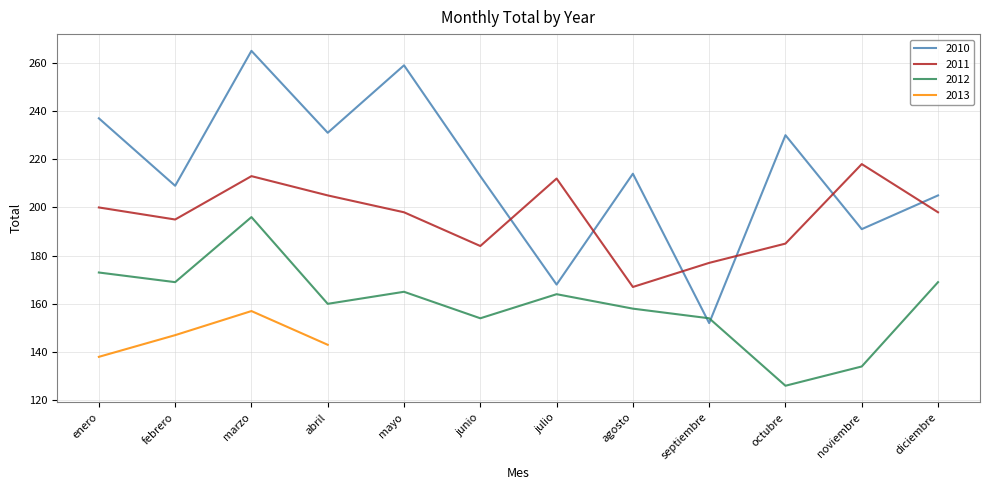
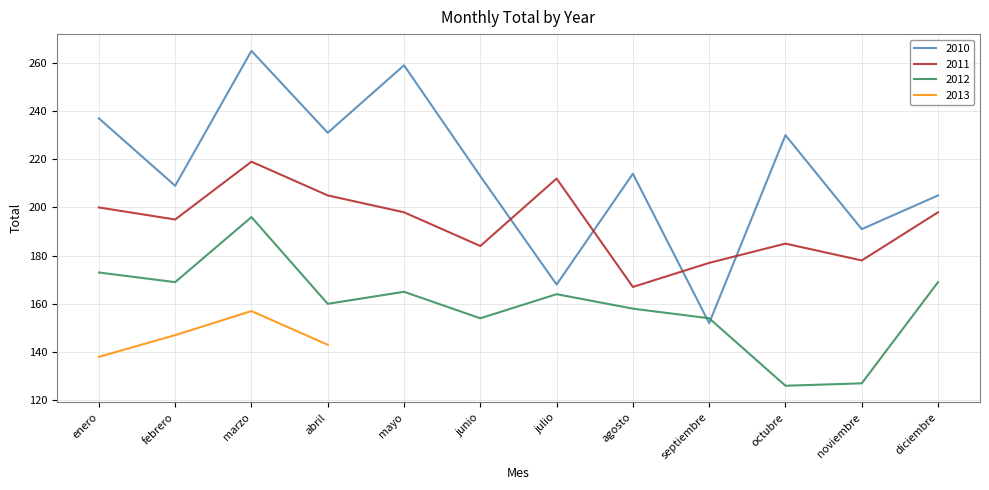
  {
    "2010": {
      "enero": 237,
      "febrero": 209,
      "marzo": 265,
      "abril": 231,
      "mayo": 259,
      "junio": 213,
      "julio": 168,
      "agosto": 214,
      "septiembre": 152,
      "octubre": 230,
      "noviembre": 191,
      "diciembre": 205
    },
    "2011": {
      "enero": 200,
      "febrero": 195,
-     "marzo": 213,
+     "marzo": 219,
      "abril": 205,
      "mayo": 198,
      "junio": 184,
      "julio": 212,
      "agosto": 167,
      "septiembre": 177,
      "octubre": 185,
-     "noviembre": 218,
+     "noviembre": 178,
      "diciembre": 198
    },
    "2012": {
      "enero": 173,
      "febrero": 169,
      "marzo": 196,
      "abril": 160,
      "mayo": 165,
      "junio": 154,
      "julio": 164,
      "agosto": 158,
      "septiembre": 154,
      "octubre": 126,
-     "noviembre": 134,
+     "noviembre": 127,
      "diciembre": 169
    },
    "2013": {
      "enero": 138,
      "febrero": 147,
      "marzo": 157,
      "abril": 143
    }
  }
